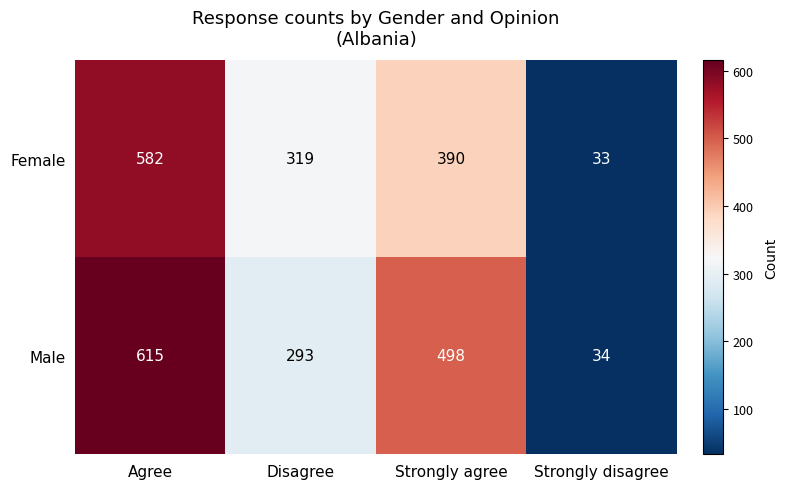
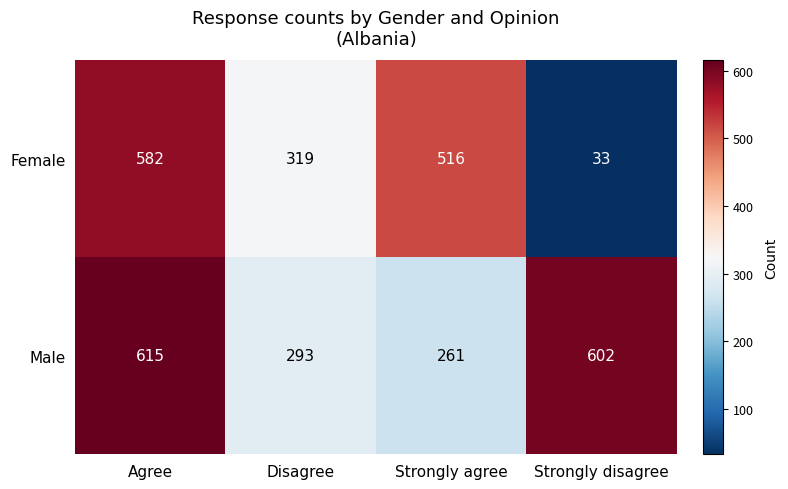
  {
    "Female": {
      "Agree": 582,
      "Disagree": 319,
-     "Strongly agree": 390,
+     "Strongly agree": 516,
      "Strongly disagree": 33
    },
    "Male": {
      "Agree": 615,
      "Disagree": 293,
-     "Strongly agree": 498,
-     "Strongly disagree": 34
+     "Strongly agree": 261,
+     "Strongly disagree": 602
    }
  }
